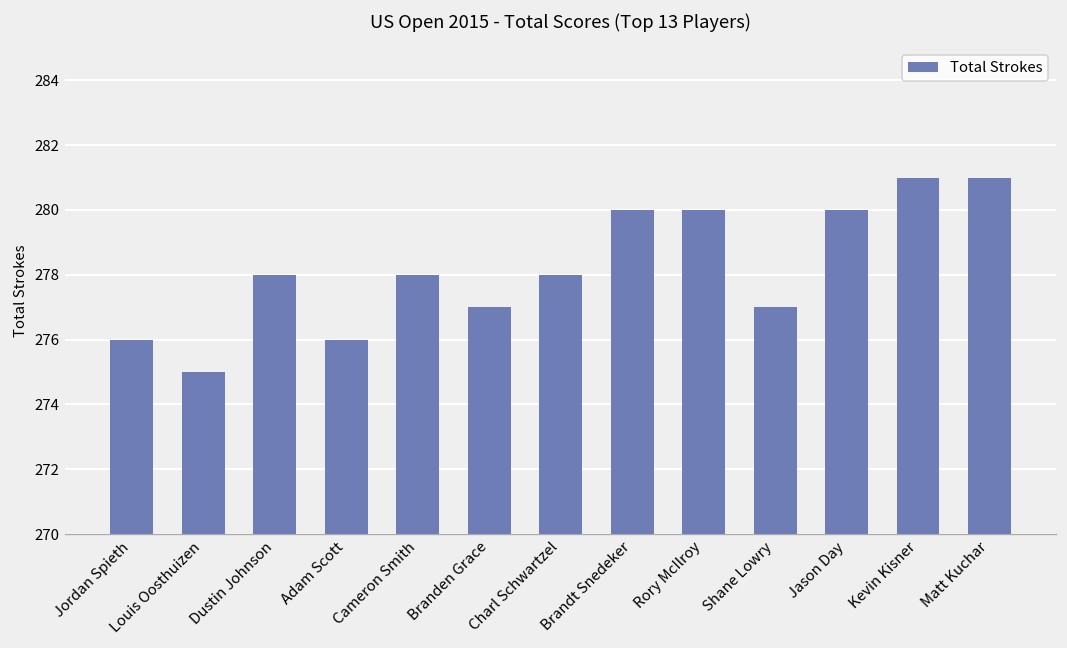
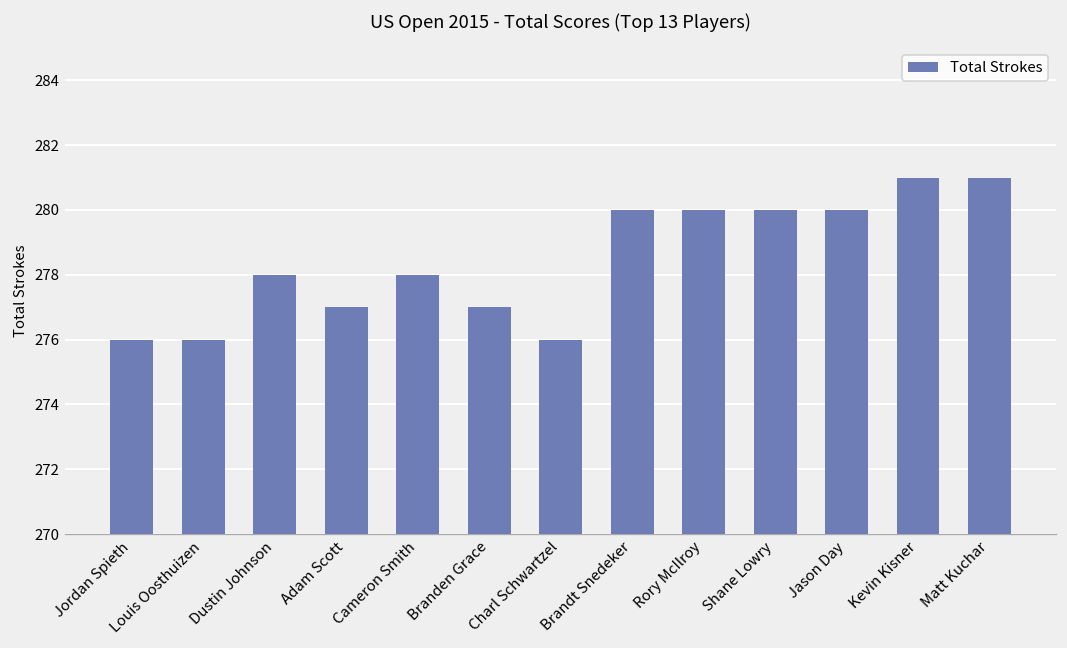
  {
    "Jordan Spieth": 276,
-   "Louis Oosthuizen": 275,
+   "Louis Oosthuizen": 276,
    "Dustin Johnson": 278,
-   "Adam Scott": 276,
+   "Adam Scott": 277,
    "Cameron Smith": 278,
    "Branden Grace": 277,
-   "Charl Schwartzel": 278,
+   "Charl Schwartzel": 276,
    "Brandt Snedeker": 280,
    "Rory McIlroy": 280,
-   "Shane Lowry": 277,
+   "Shane Lowry": 280,
    "Jason Day": 280,
    "Kevin Kisner": 281,
    "Matt Kuchar": 281
  }
